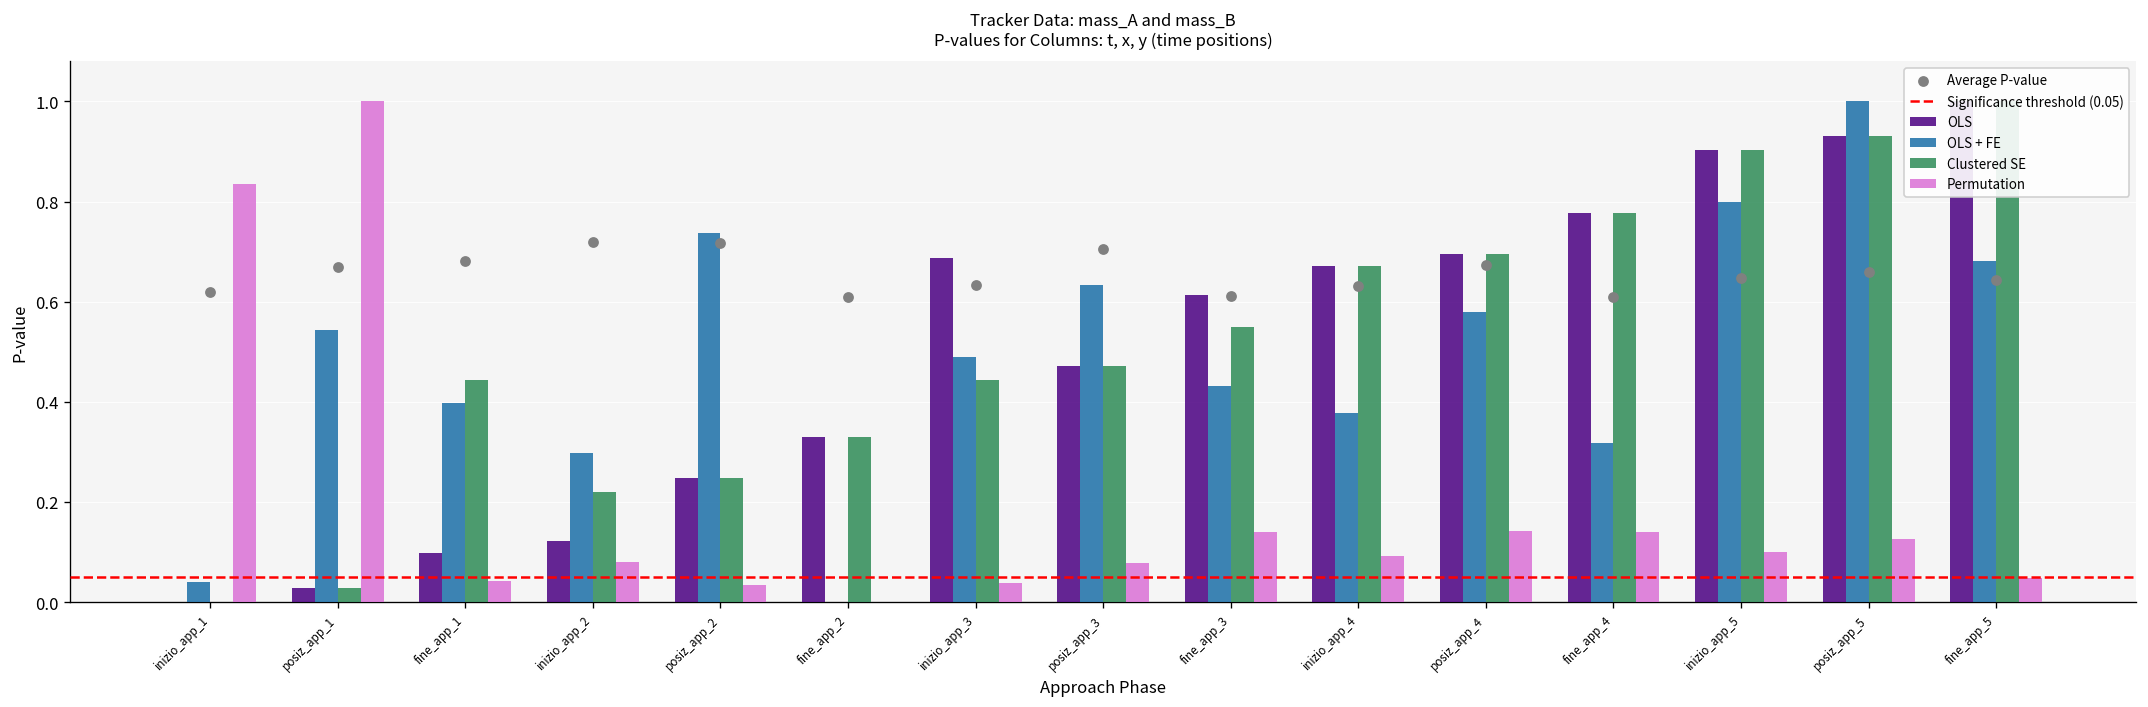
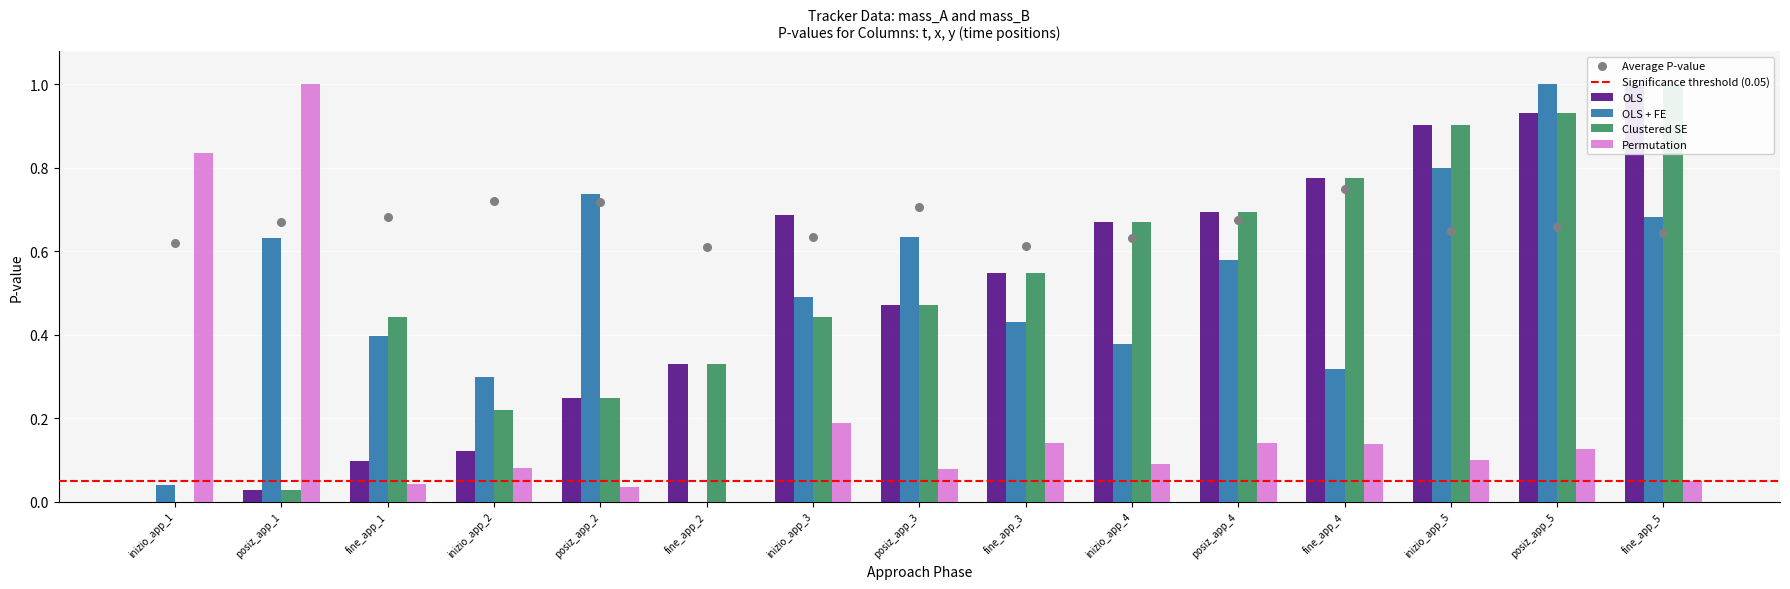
  {
    "OLS": {
      "inizio_app_1": 0.00,
      "posiz_app_1": 0.03,
      "fine_app_1": 0.10,
      "inizio_app_2": 0.12,
      "posiz_app_2": 0.25,
      "fine_app_2": 0.33,
      "inizio_app_3": 0.69,
      "posiz_app_3": 0.47,
-     "fine_app_3": 0.61,
+     "fine_app_3": 0.55,
      "inizio_app_4": 0.67,
      "posiz_app_4": 0.70,
      "fine_app_4": 0.78,
      "inizio_app_5": 0.90,
      "posiz_app_5": 0.93
    },
    "Average P-value": {
-     "fine_app_4": 0.61
+     "fine_app_4": 0.75
    },
    "OLS + FE": {
      "inizio_app_1": 0.04,
-     "posiz_app_1": 0.54,
+     "posiz_app_1": 0.63,
      "fine_app_1": 0.40,
      "inizio_app_2": 0.30,
      "posiz_app_2": 0.74,
      "fine_app_2": 0.00,
      "inizio_app_3": 0.49,
      "posiz_app_3": 0.63,
      "fine_app_3": 0.43,
      "inizio_app_4": 0.38,
      "posiz_app_4": 0.58,
      "fine_app_4": 0.32,
      "inizio_app_5": 0.80,
      "posiz_app_5": 1.00,
      "fine_app_5": 0.68
    },
    "Clustered SE": {
      "inizio_app_1": 0.00,
      "posiz_app_1": 0.03,
      "fine_app_1": 0.44,
      "inizio_app_2": 0.22,
      "posiz_app_2": 0.25,
      "fine_app_2": 0.33,
      "inizio_app_3": 0.44,
      "posiz_app_3": 0.47,
      "fine_app_3": 0.55,
      "inizio_app_4": 0.67,
      "posiz_app_4": 0.70,
      "fine_app_4": 0.78,
      "inizio_app_5": 0.90,
      "posiz_app_5": 0.93
    },
    "Permutation": {
      "inizio_app_1": 0.84,
      "posiz_app_1": 1.00,
      "fine_app_1": 0.04,
      "inizio_app_2": 0.08,
      "posiz_app_2": 0.03,
      "fine_app_2": 0.00,
-     "inizio_app_3": 0.04,
+     "inizio_app_3": 0.19,
      "posiz_app_3": 0.08,
      "fine_app_3": 0.14,
      "inizio_app_4": 0.09,
      "posiz_app_4": 0.14,
      "fine_app_4": 0.14,
      "inizio_app_5": 0.10,
      "posiz_app_5": 0.13,
      "fine_app_5": 0.05
    }
  }
